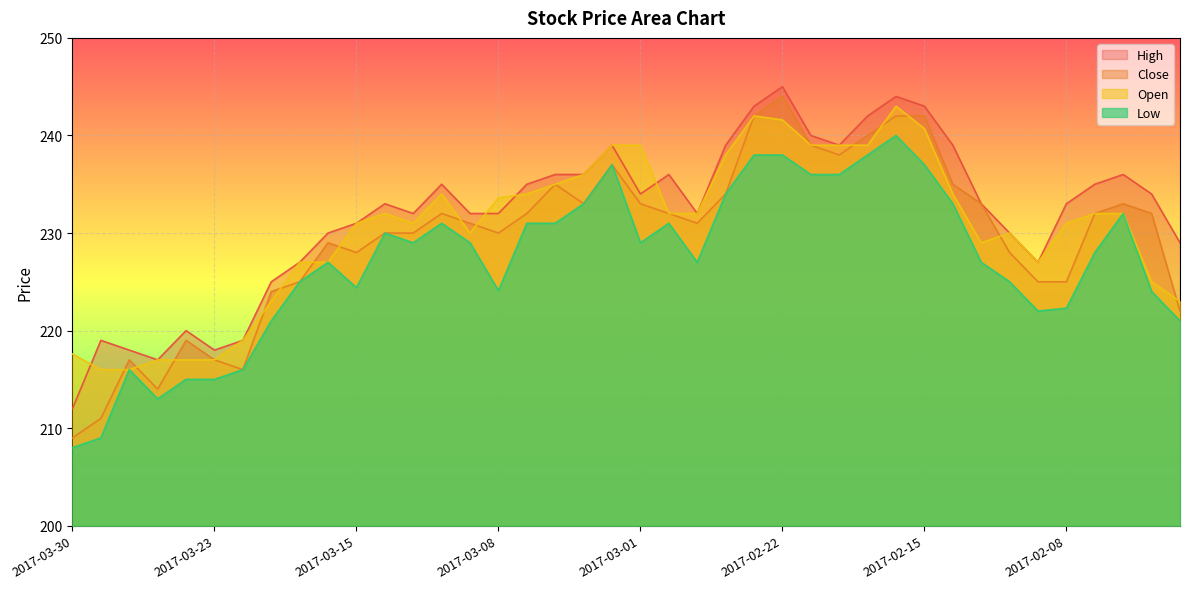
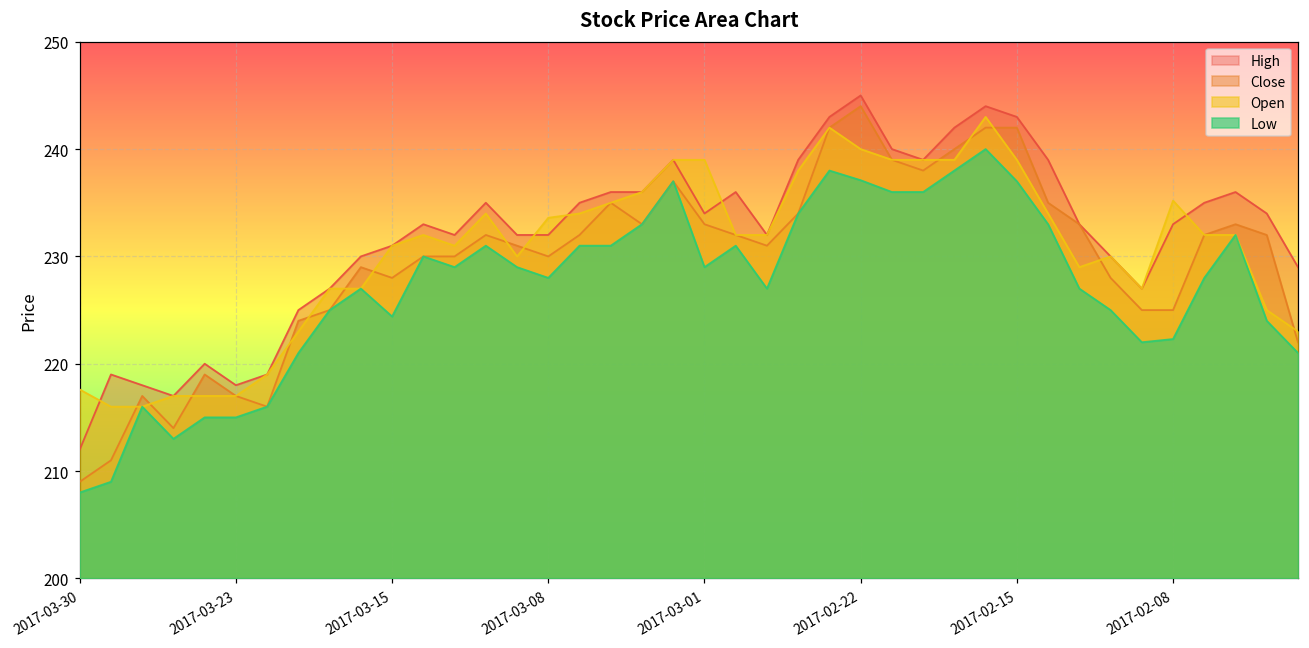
  {
    "Open": {
      "2017-03-30": 218,
      "2017-03-08": 234,
      "2017-03-01": 239,
-     "2017-02-22": 242,
-     "2017-02-15": 241,
-     "2017-02-08": 231
+     "2017-02-22": 240,
+     "2017-02-15": 239,
+     "2017-02-08": 235
    },
    "Low": {
      "2017-03-30": 208,
      "2017-03-23": 215,
      "2017-03-15": 224,
-     "2017-03-08": 224,
+     "2017-03-08": 228,
      "2017-03-01": 229,
-     "2017-02-22": 238,
+     "2017-02-22": 237,
      "2017-02-15": 237,
      "2017-02-08": 222
    }
  }
